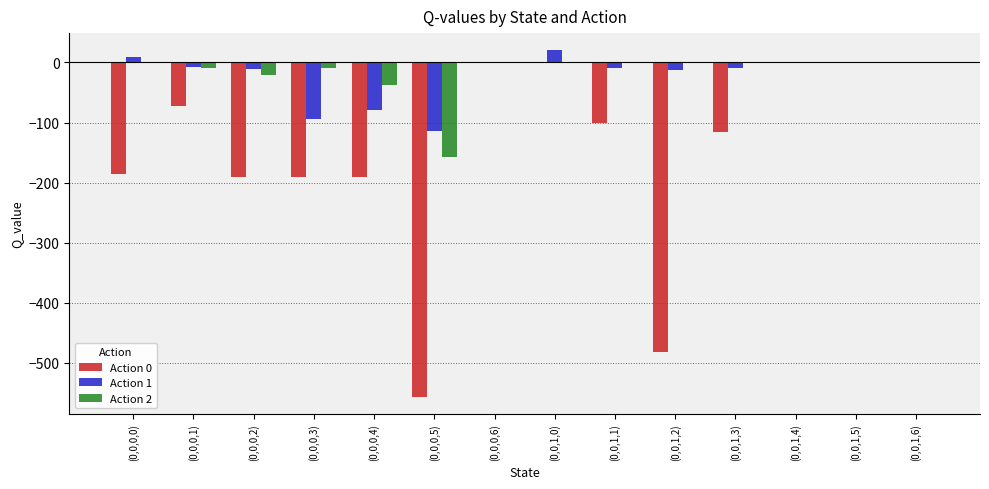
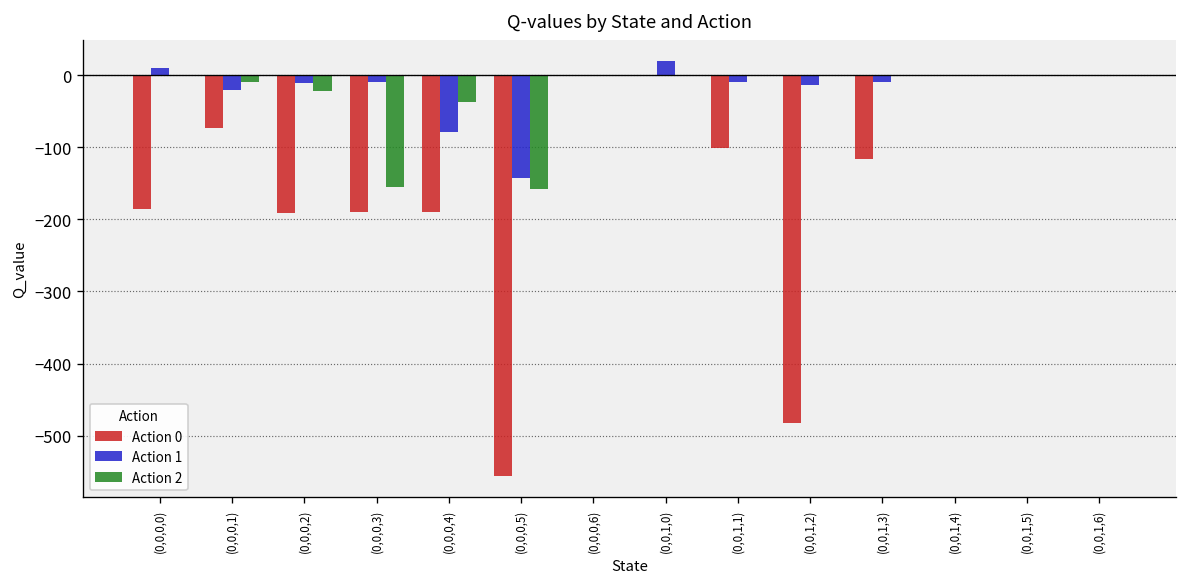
  {
    "Action 0": {
      "(0,0,0,0)": -190,
      "(0,0,0,1)": -70,
      "(0,0,0,2)": -190,
      "(0,0,0,3)": -190,
      "(0,0,0,4)": -190,
      "(0,0,0,5)": -560,
      "(0,0,0,6)": 0,
      "(0,0,1,0)": 0,
      "(0,0,1,1)": -100,
      "(0,0,1,2)": -480,
      "(0,0,1,3)": -120,
      "(0,0,1,4)": 0,
      "(0,0,1,5)": 0,
      "(0,0,1,6)": 0
    },
    "Action 1": {
      "(0,0,0,0)": 10,
-     "(0,0,0,1)": -10,
+     "(0,0,0,1)": -20,
      "(0,0,0,2)": -10,
-     "(0,0,0,3)": -90,
+     "(0,0,0,3)": -10,
      "(0,0,0,4)": -80,
-     "(0,0,0,5)": -110,
+     "(0,0,0,5)": -140,
      "(0,0,0,6)": 0,
      "(0,0,1,0)": 20,
      "(0,0,1,1)": -10,
      "(0,0,1,2)": -10,
      "(0,0,1,3)": -10,
      "(0,0,1,4)": 0,
      "(0,0,1,5)": 0,
      "(0,0,1,6)": 0
    },
    "Action 2": {
      "(0,0,0,0)": 0,
      "(0,0,0,1)": -10,
      "(0,0,0,2)": -20,
-     "(0,0,0,3)": -10,
+     "(0,0,0,3)": -150,
      "(0,0,0,4)": -40,
      "(0,0,0,5)": -160,
      "(0,0,0,6)": 0,
      "(0,0,1,0)": 0,
      "(0,0,1,1)": 0,
      "(0,0,1,2)": 0,
      "(0,0,1,3)": 0,
      "(0,0,1,4)": 0,
      "(0,0,1,5)": 0,
      "(0,0,1,6)": 0
    }
  }
